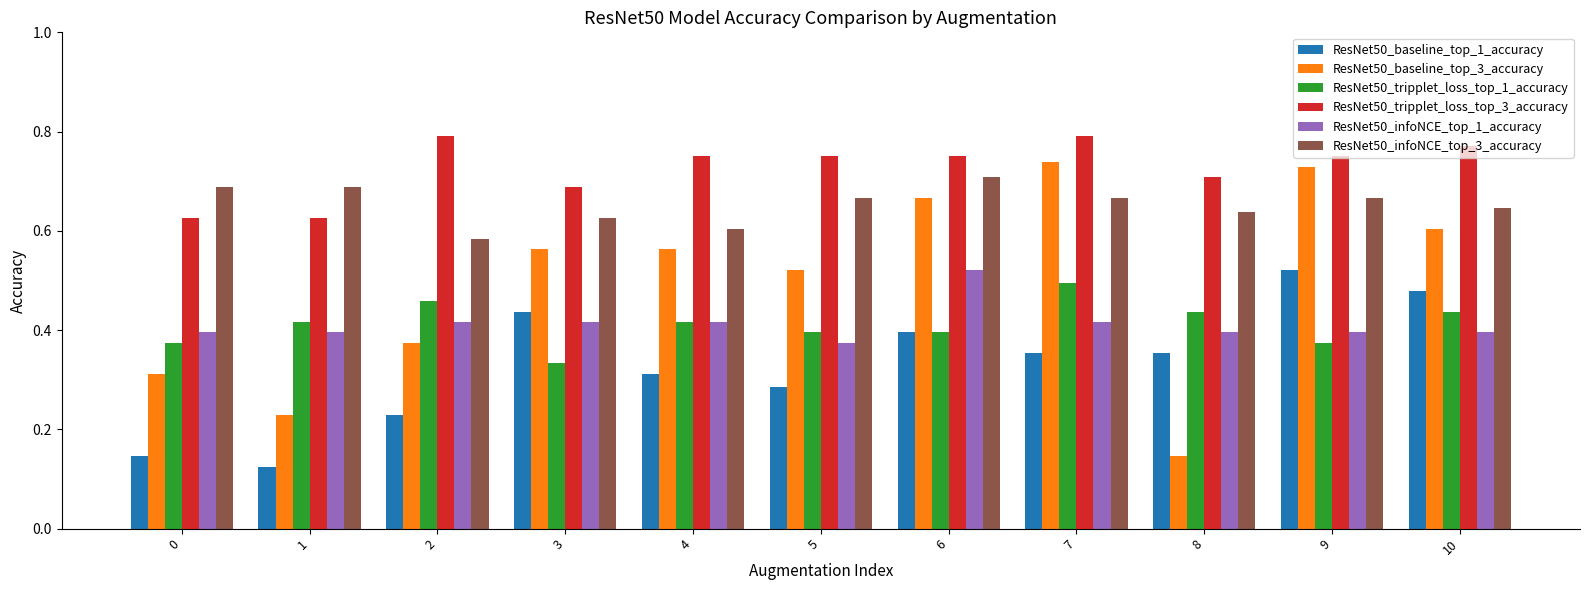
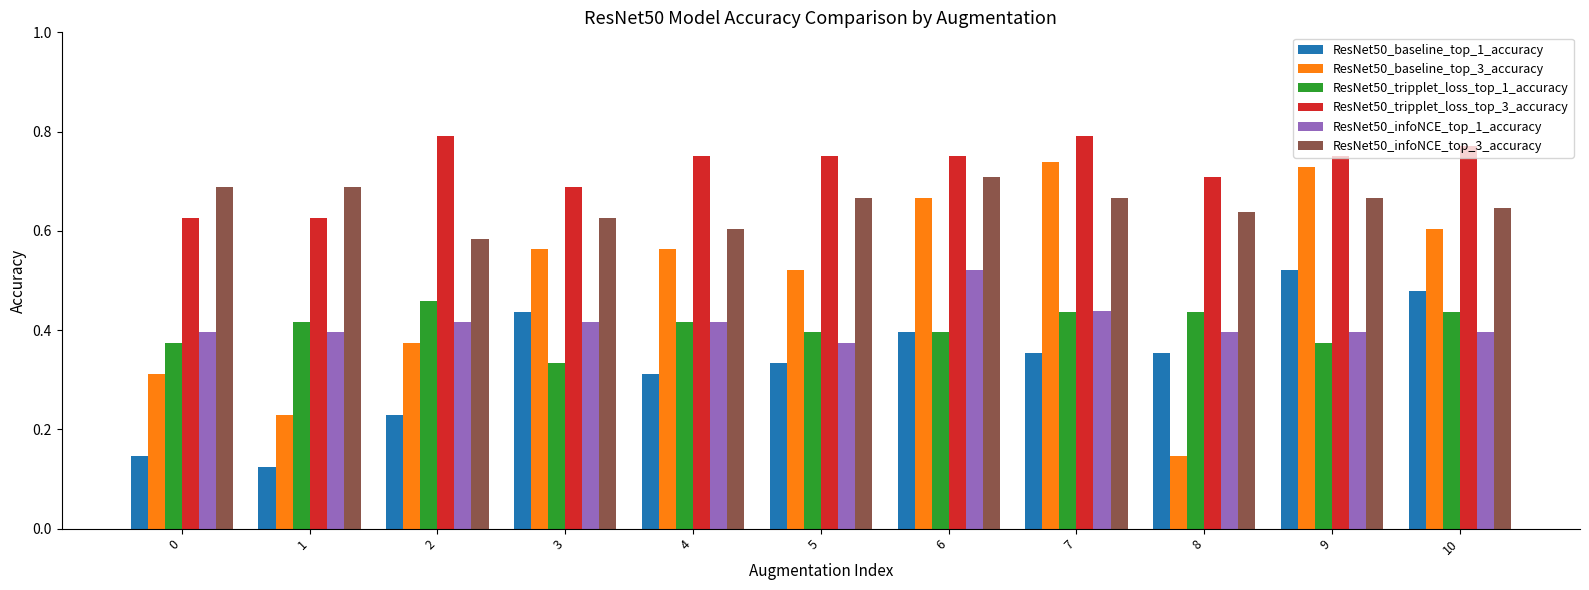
  {
    "ResNet50_baseline_top_1_accuracy": {
      "0": 0.15,
      "1": 0.13,
      "2": 0.23,
      "3": 0.44,
      "4": 0.31,
-     "5": 0.28,
+     "5": 0.33,
      "6": 0.40,
      "7": 0.35,
      "8": 0.35,
      "9": 0.52,
      "10": 0.48
    },
    "ResNet50_baseline_top_3_accuracy": {
      "0": 0.31,
      "1": 0.23,
      "2": 0.38,
      "3": 0.56,
      "4": 0.56,
      "5": 0.52,
      "6": 0.67,
      "7": 0.74,
      "8": 0.15,
      "9": 0.73,
      "10": 0.60
    },
    "ResNet50_tripplet_loss_top_1_accuracy": {
      "0": 0.38,
      "1": 0.42,
      "2": 0.46,
      "3": 0.33,
      "4": 0.42,
      "5": 0.40,
      "6": 0.40,
-     "7": 0.50,
+     "7": 0.44,
      "8": 0.44,
      "9": 0.38,
      "10": 0.44
    },
    "ResNet50_tripplet_loss_top_3_accuracy": {
      "0": 0.63,
      "1": 0.63,
      "2": 0.79,
      "3": 0.69,
      "4": 0.75,
      "5": 0.75,
      "6": 0.75,
      "7": 0.79,
      "8": 0.71
    },
    "ResNet50_infoNCE_top_1_accuracy": {
      "0": 0.40,
      "1": 0.40,
      "2": 0.42,
      "3": 0.42,
      "4": 0.42,
      "5": 0.38,
      "6": 0.52,
-     "7": 0.42,
+     "7": 0.44,
      "8": 0.40,
      "9": 0.40,
      "10": 0.40
    },
    "ResNet50_infoNCE_top_3_accuracy": {
      "0": 0.69,
      "1": 0.69,
      "2": 0.58,
      "3": 0.63,
      "4": 0.60,
      "5": 0.67,
      "6": 0.71,
      "7": 0.67,
      "8": 0.64,
      "9": 0.67,
      "10": 0.65
    }
  }
